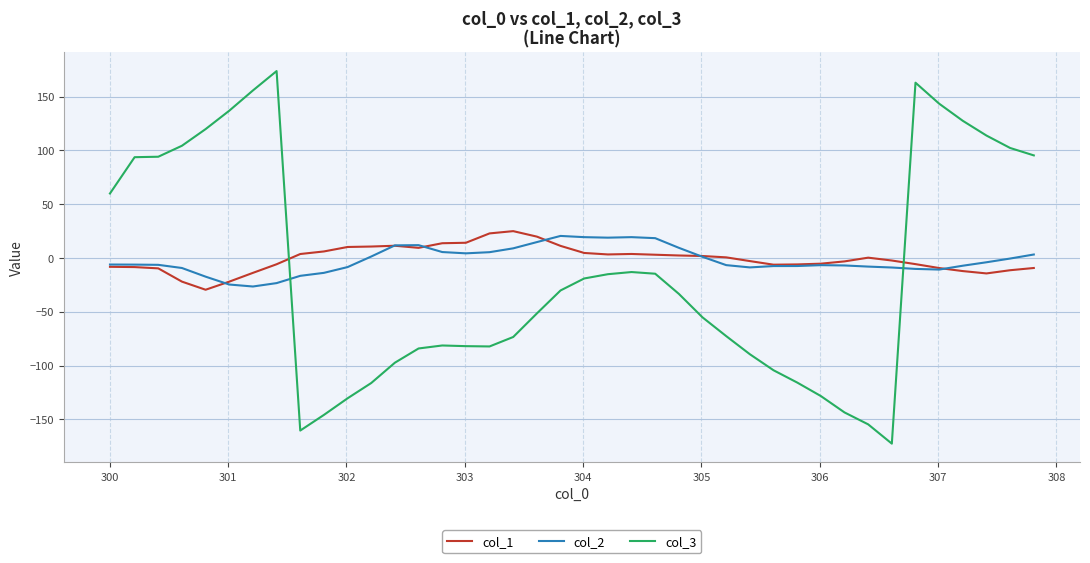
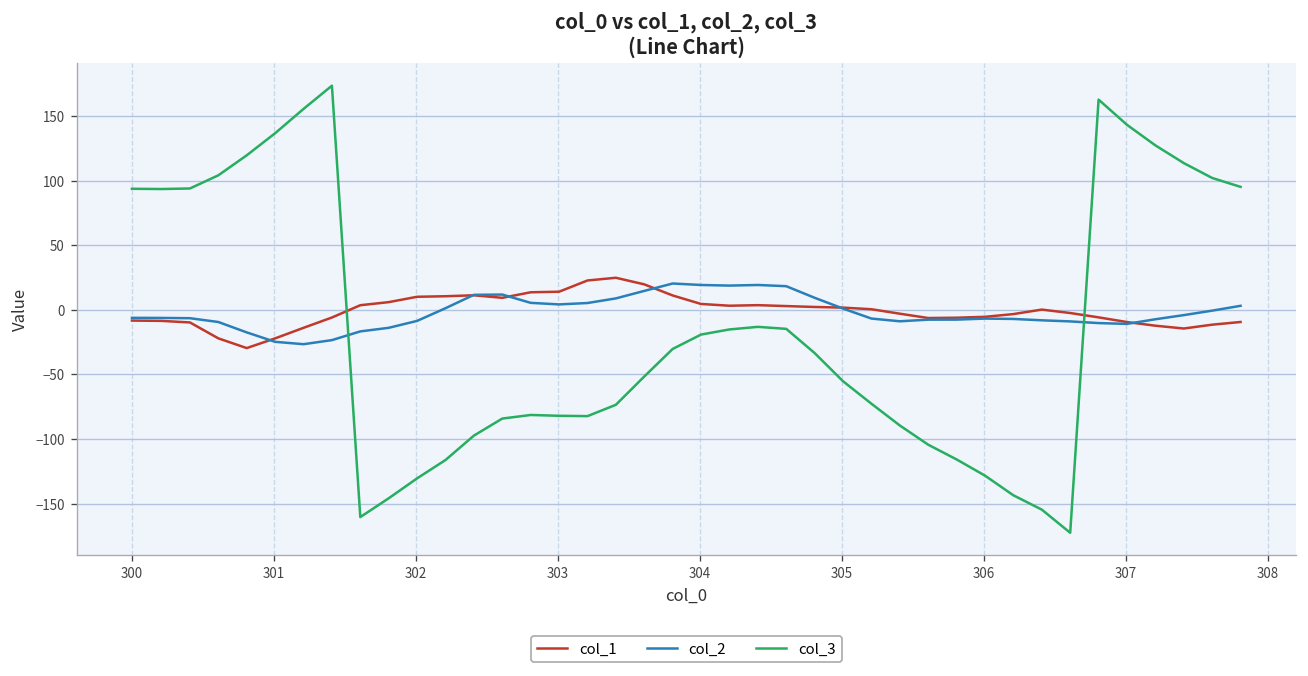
  {
    "col_3": {
-     "300": 60
+     "300": 94
    }
  }
